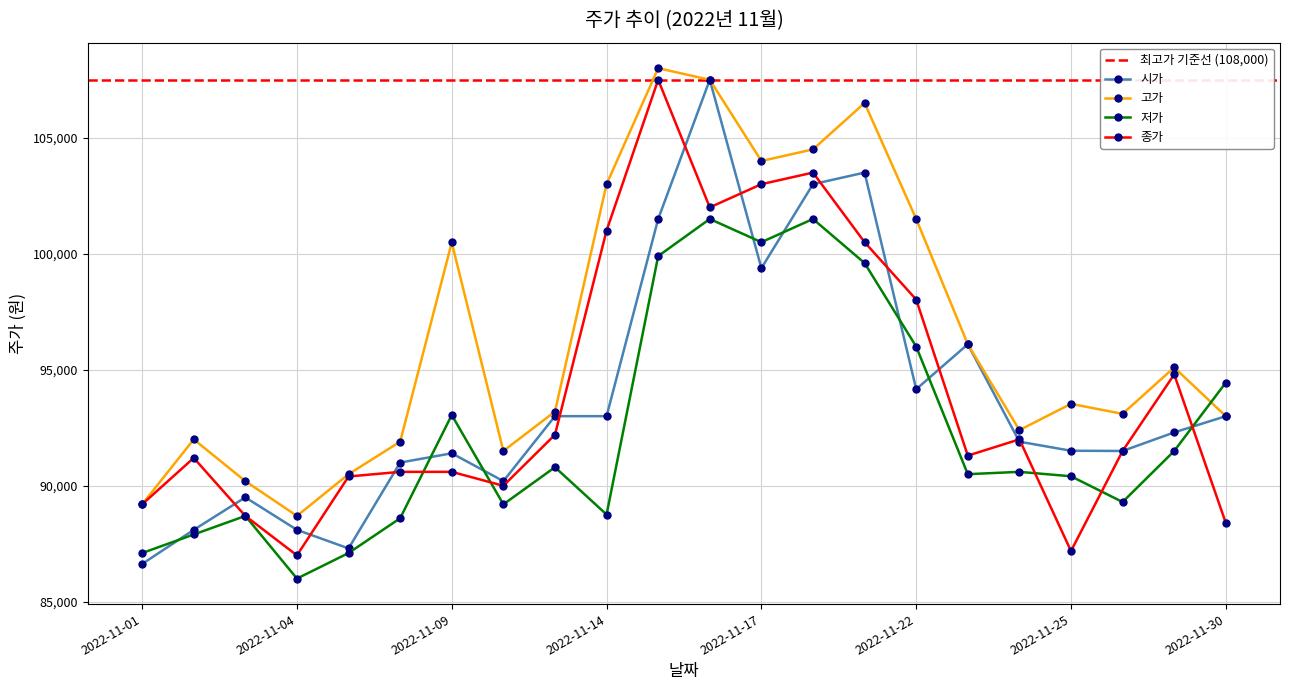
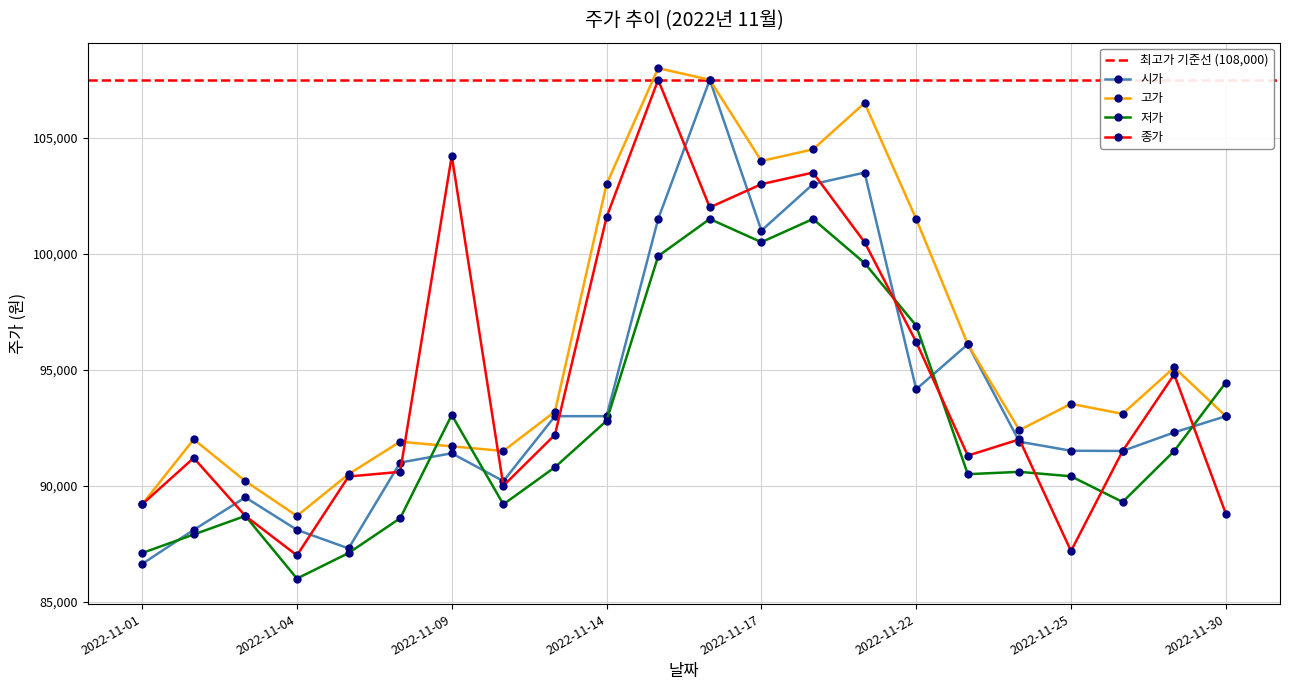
  {
    "시가": {
      "2022-11-01": "86,600",
      "2022-11-04": "88,100",
      "2022-11-09": "91,400",
      "2022-11-14": "93,000",
-     "2022-11-17": "99,400",
+     "2022-11-17": "101,000",
      "2022-11-22": "94,200",
      "2022-11-25": "91,500"
    },
    "고가": {
      "2022-11-04": "88,700",
-     "2022-11-09": "100,500",
+     "2022-11-09": "91,700",
      "2022-11-14": "103,000",
      "2022-11-17": "104,000",
      "2022-11-22": "101,500",
      "2022-11-25": "93,500"
    },
    "저가": {
      "2022-11-01": "87,100",
      "2022-11-04": "86,000",
      "2022-11-09": "93,100",
-     "2022-11-14": "88,800",
+     "2022-11-14": "92,800",
      "2022-11-17": "100,500",
-     "2022-11-22": "96,000",
+     "2022-11-22": "96,900",
      "2022-11-25": "90,400",
      "2022-11-30": "94,400"
    },
    "종가": {
      "2022-11-04": "87,000",
-     "2022-11-09": "90,600",
-     "2022-11-14": "101,000",
+     "2022-11-09": "104,200",
+     "2022-11-14": "101,600",
      "2022-11-17": "103,000",
-     "2022-11-22": "98,000",
+     "2022-11-22": "96,200",
      "2022-11-25": "87,200",
-     "2022-11-30": "88,400"
+     "2022-11-30": "88,800"
    }
  }
